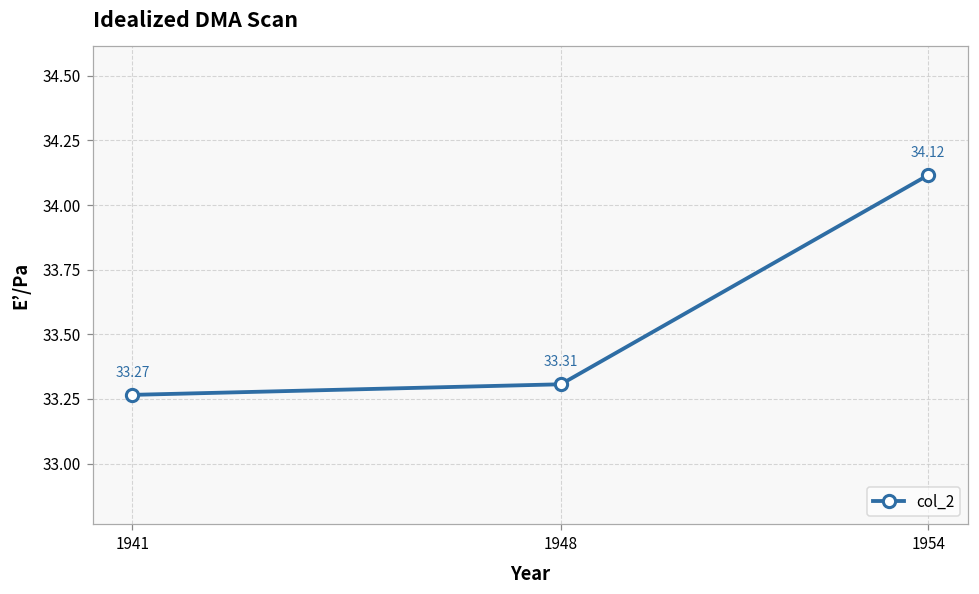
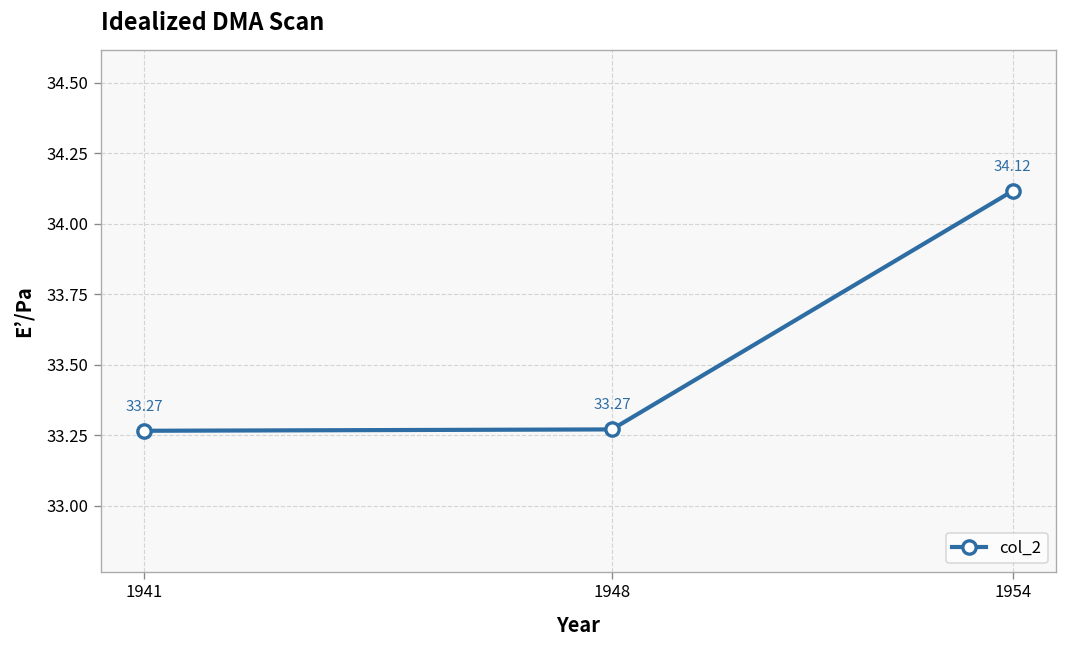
  {
    "1941": 33.27,
-   "1948": 33.31,
+   "1948": 33.27,
    "1954": 34.12
  }
